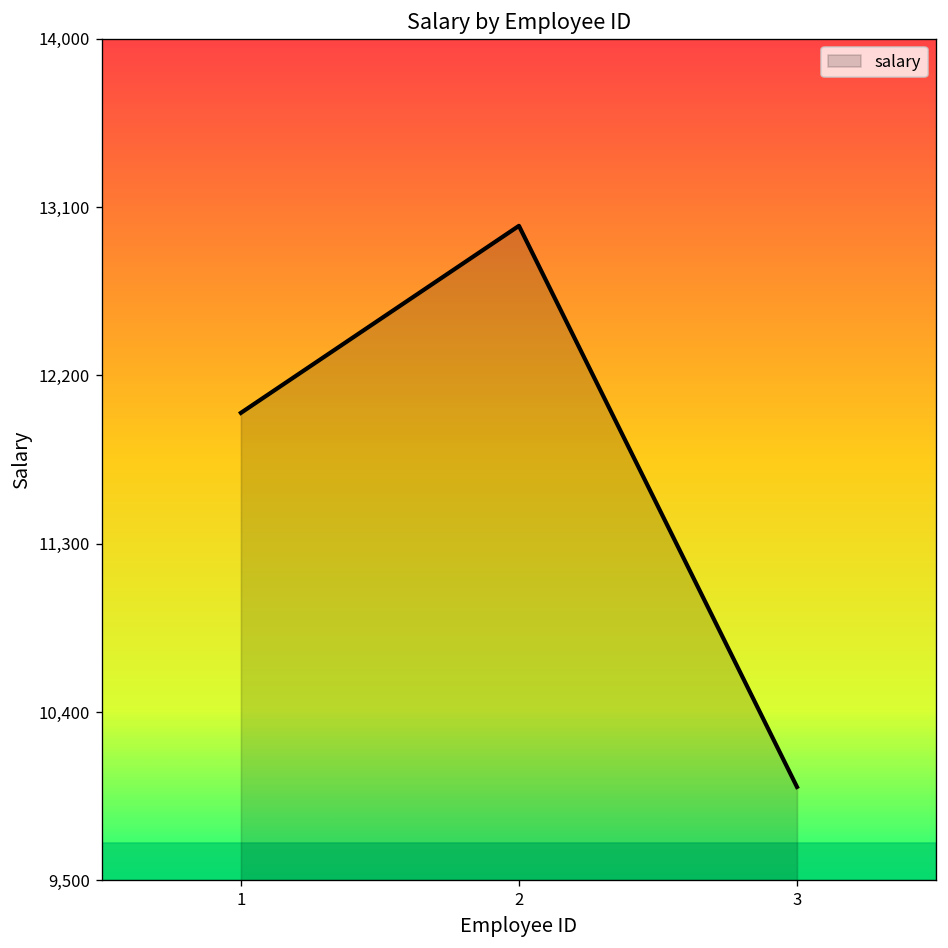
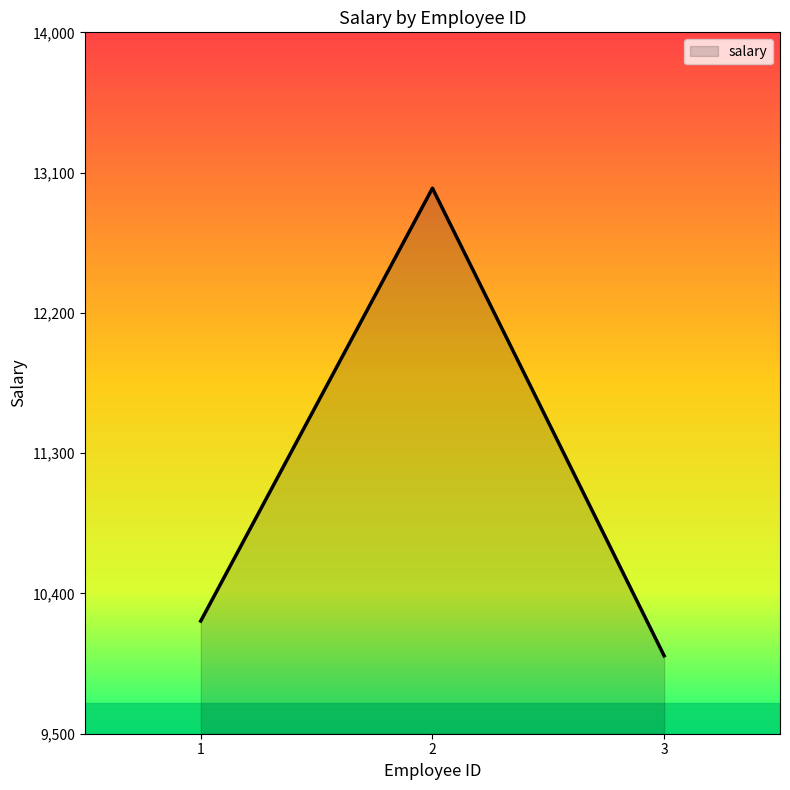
  {
-   "1": "12,000",
+   "1": "10,220",
    "2": "13,000",
    "3": "10,000"
  }
